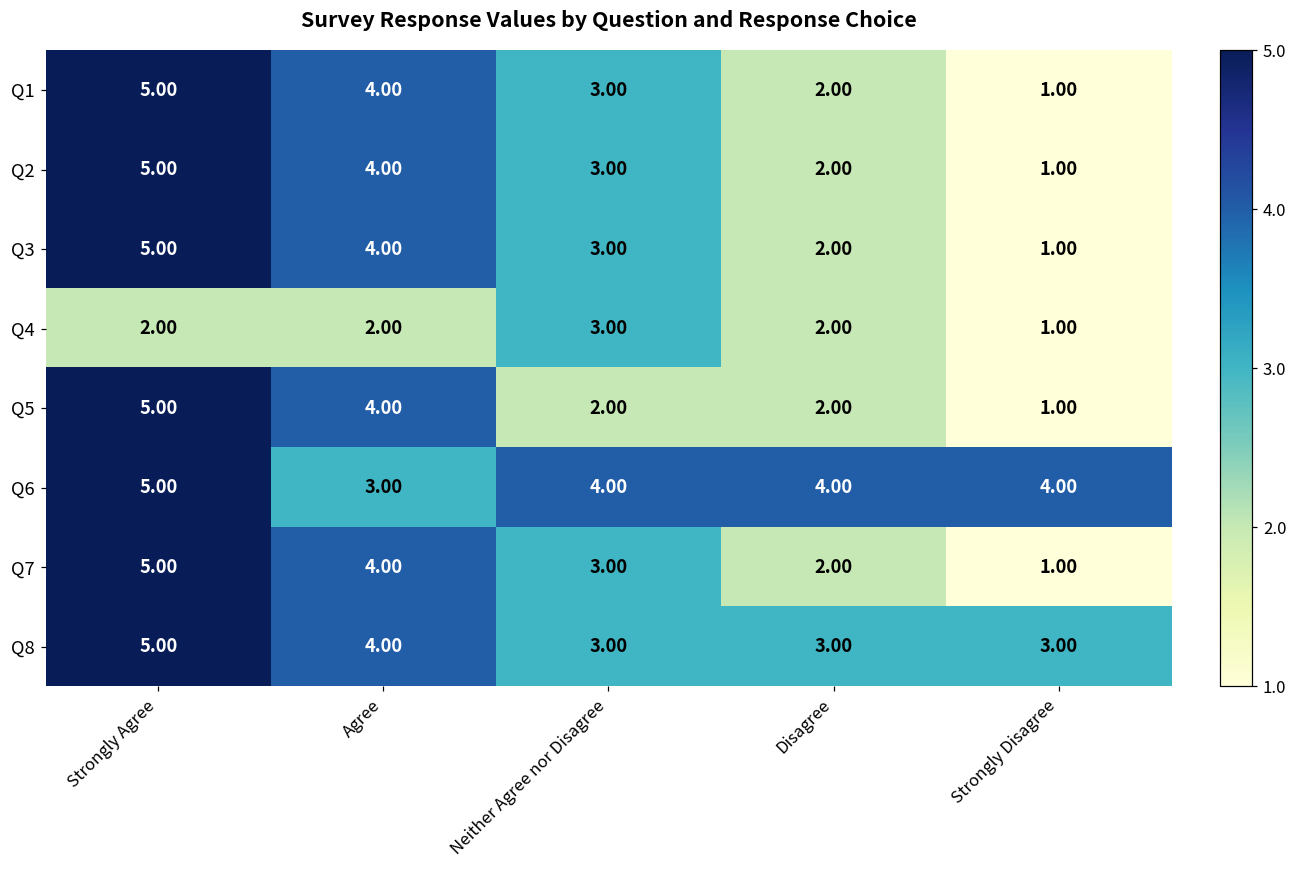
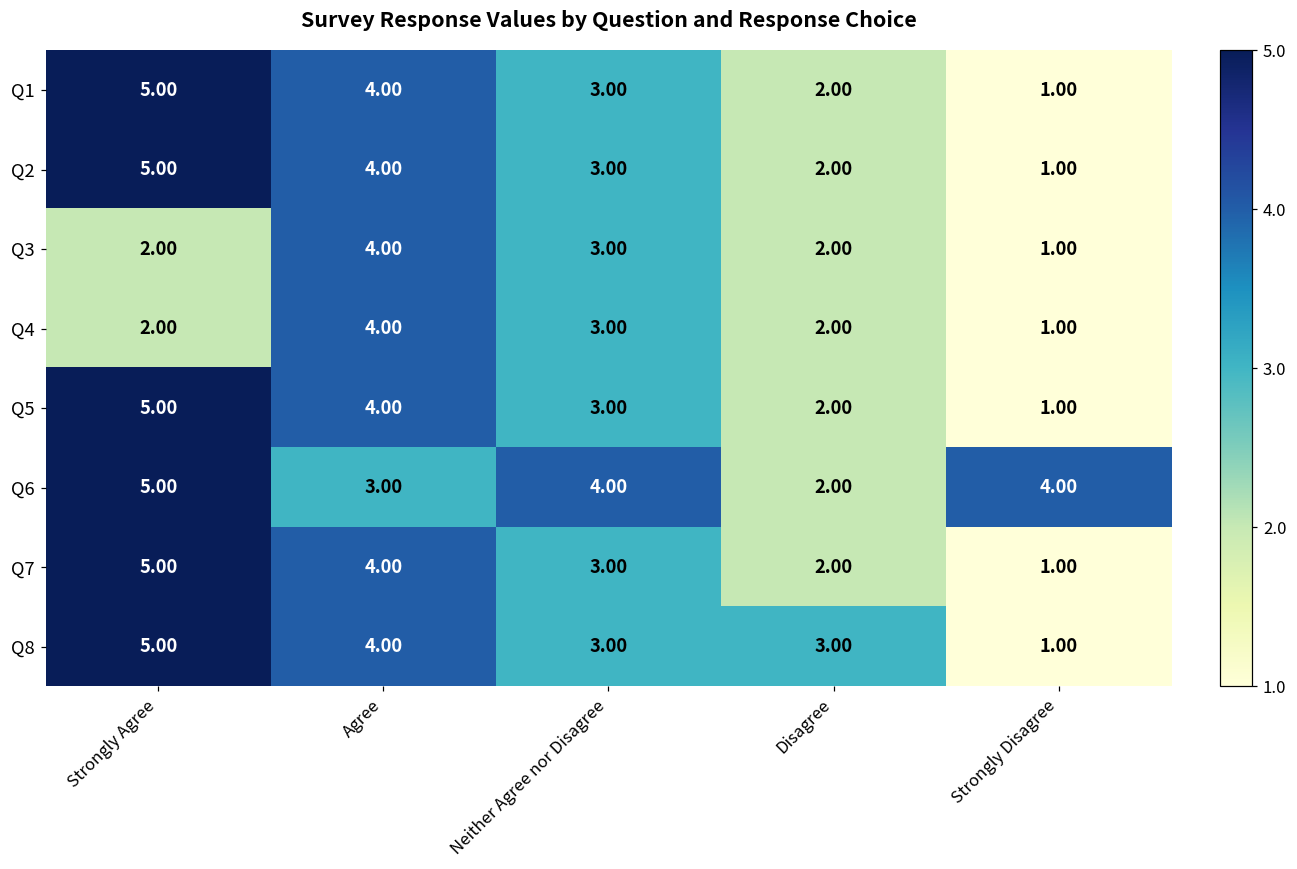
  {
    "Q1": {
      "Strongly Agree": 5.00,
      "Agree": 4.00,
      "Neither Agree nor Disagree": 3.00,
      "Disagree": 2.00,
      "Strongly Disagree": 1.00
    },
    "Q2": {
      "Strongly Agree": 5.00,
      "Agree": 4.00,
      "Neither Agree nor Disagree": 3.00,
      "Disagree": 2.00,
      "Strongly Disagree": 1.00
    },
    "Q3": {
-     "Strongly Agree": 5.00,
+     "Strongly Agree": 2.00,
      "Agree": 4.00,
      "Neither Agree nor Disagree": 3.00,
      "Disagree": 2.00,
      "Strongly Disagree": 1.00
    },
    "Q4": {
      "Strongly Agree": 2.00,
-     "Agree": 2.00,
+     "Agree": 4.00,
      "Neither Agree nor Disagree": 3.00,
      "Disagree": 2.00,
      "Strongly Disagree": 1.00
    },
    "Q5": {
      "Strongly Agree": 5.00,
      "Agree": 4.00,
-     "Neither Agree nor Disagree": 2.00,
+     "Neither Agree nor Disagree": 3.00,
      "Disagree": 2.00,
      "Strongly Disagree": 1.00
    },
    "Q6": {
      "Strongly Agree": 5.00,
      "Agree": 3.00,
      "Neither Agree nor Disagree": 4.00,
-     "Disagree": 4.00,
+     "Disagree": 2.00,
      "Strongly Disagree": 4.00
    },
    "Q7": {
      "Strongly Agree": 5.00,
      "Agree": 4.00,
      "Neither Agree nor Disagree": 3.00,
      "Disagree": 2.00,
      "Strongly Disagree": 1.00
    },
    "Q8": {
      "Strongly Agree": 5.00,
      "Agree": 4.00,
      "Neither Agree nor Disagree": 3.00,
      "Disagree": 3.00,
-     "Strongly Disagree": 3.00
+     "Strongly Disagree": 1.00
    }
  }
